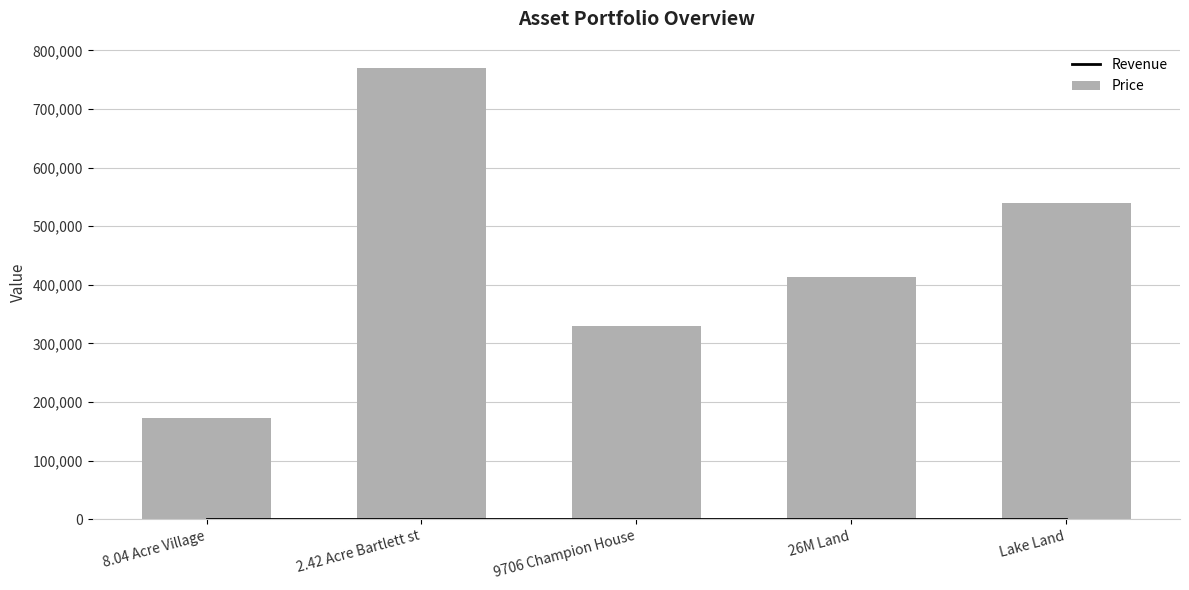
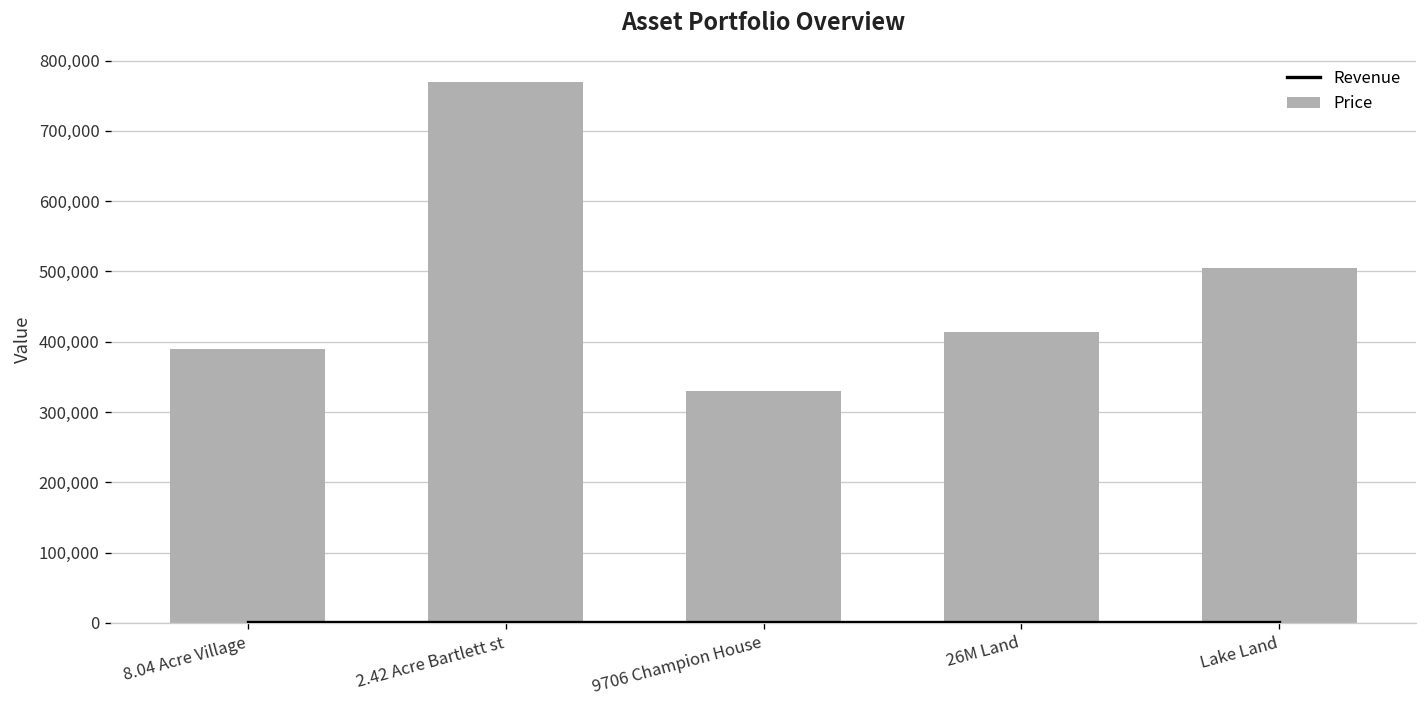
  {
    "Revenue": {
      "8.04 Acre Village": "0",
      "2.42 Acre Bartlett st": "0",
      "9706 Champion House": "0",
      "26M Land": "0",
      "Lake Land": "0"
    },
    "Price": {
-     "8.04 Acre Village": "170,000",
+     "8.04 Acre Village": "390,000",
      "2.42 Acre Bartlett st": "770,000",
      "9706 Champion House": "330,000",
      "26M Land": "410,000",
-     "Lake Land": "540,000"
+     "Lake Land": "500,000"
    }
  }
